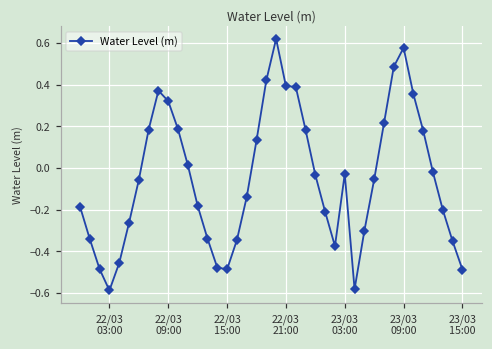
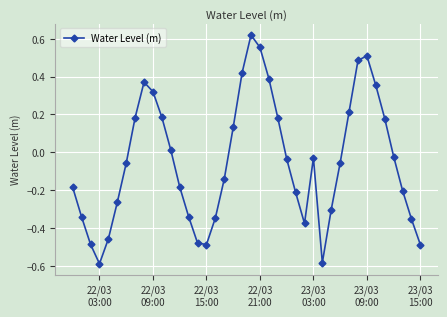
  {
    "22/03 03:00": -0.59,
    "22/03 09:00": 0.32,
    "22/03 15:00": -0.49,
-   "22/03 21:00": 0.39,
+   "22/03 21:00": 0.55,
    "23/03 03:00": -0.03,
-   "23/03 09:00": 0.58,
+   "23/03 09:00": 0.51,
    "23/03 15:00": -0.49
  }
